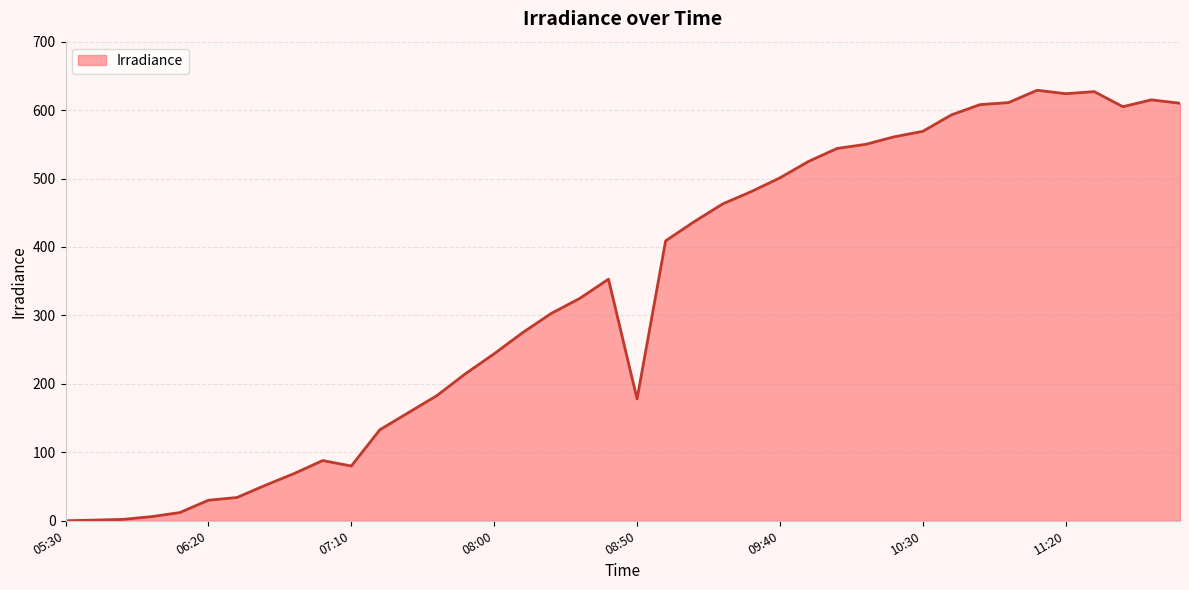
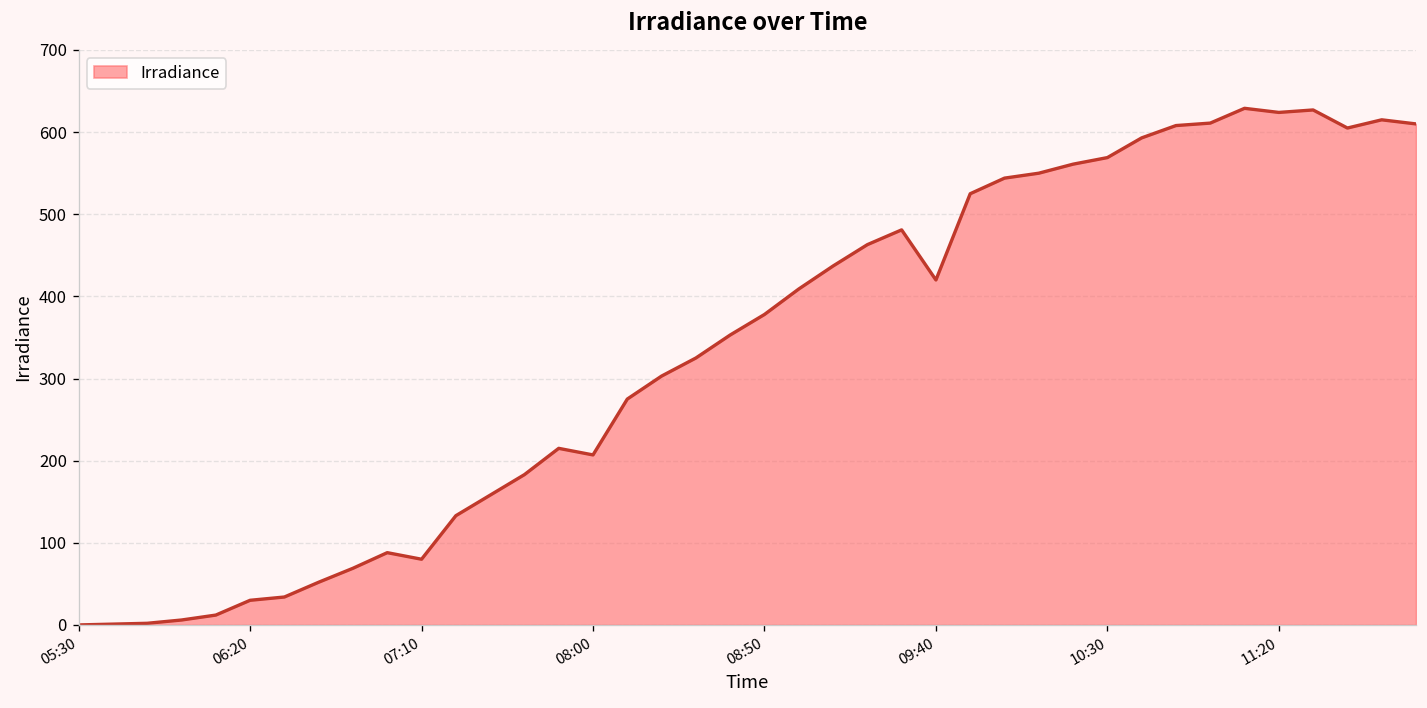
  {
    "05:30": 0,
    "06:20": 30,
    "07:10": 80,
-   "08:00": 240,
-   "08:50": 180,
-   "09:40": 500,
+   "08:00": 210,
+   "08:50": 380,
+   "09:40": 420,
    "10:30": 570,
    "11:20": 620
  }
